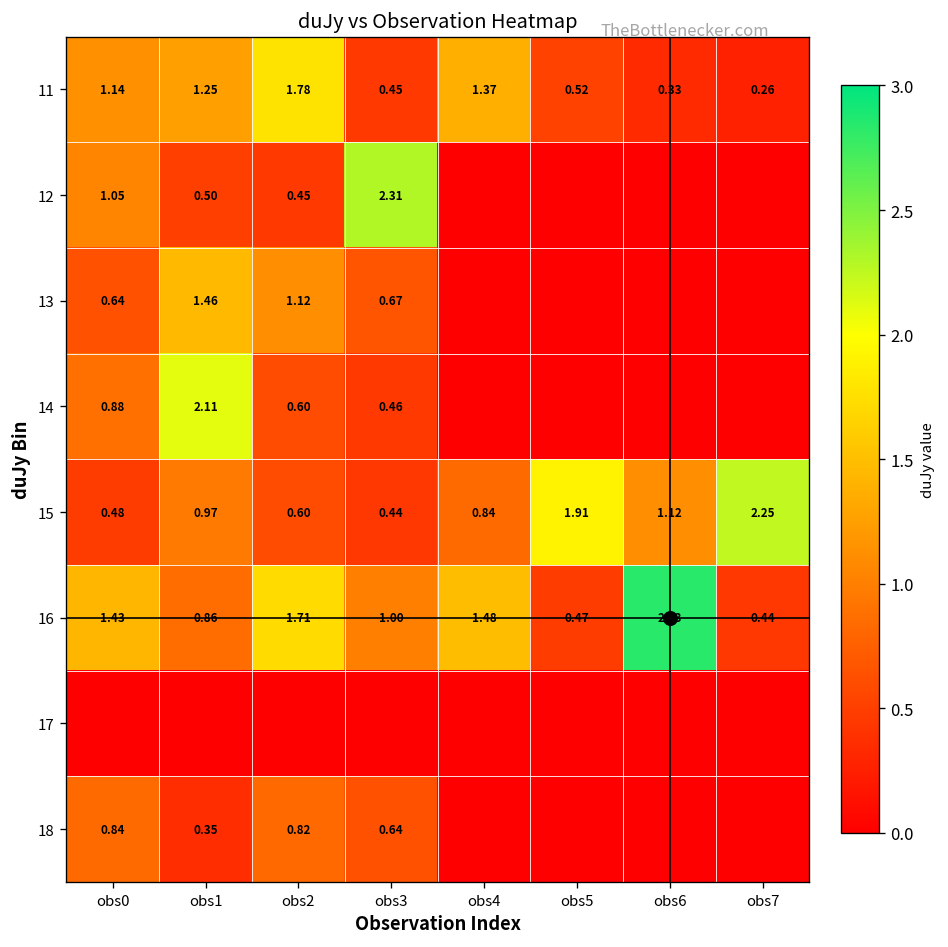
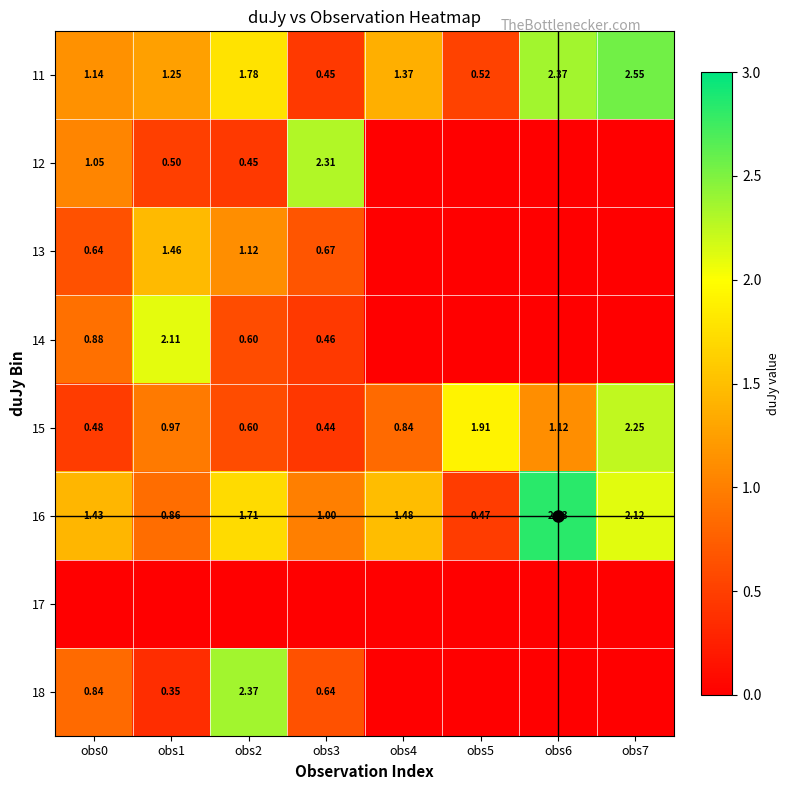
  {
    "11": {
      "obs0": 1.14,
      "obs1": 1.25,
      "obs2": 1.78,
      "obs3": 0.45,
      "obs4": 1.37,
      "obs5": 0.52,
-     "obs6": 0.33,
-     "obs7": 0.26
+     "obs6": 2.37,
+     "obs7": 2.55
    },
    "12": {
      "obs0": 1.05,
      "obs1": 0.50,
      "obs2": 0.45,
      "obs3": 2.31
    },
    "13": {
      "obs0": 0.64,
      "obs1": 1.46,
      "obs2": 1.12,
      "obs3": 0.67
    },
    "14": {
      "obs0": 0.88,
      "obs1": 2.11,
      "obs2": 0.60,
      "obs3": 0.46
    },
    "15": {
      "obs0": 0.48,
      "obs1": 0.97,
      "obs2": 0.60,
      "obs3": 0.44,
      "obs4": 0.84,
      "obs5": 1.91,
      "obs6": 1.12,
      "obs7": 2.25
    },
    "16": {
      "obs0": 1.43,
      "obs1": 0.86,
      "obs2": 1.71,
      "obs3": 1.00,
      "obs4": 1.48,
      "obs5": 0.47,
-     "obs7": 0.44
+     "obs7": 2.12
    },
    "18": {
      "obs0": 0.84,
      "obs1": 0.35,
-     "obs2": 0.82,
+     "obs2": 2.37,
      "obs3": 0.64
    }
  }
